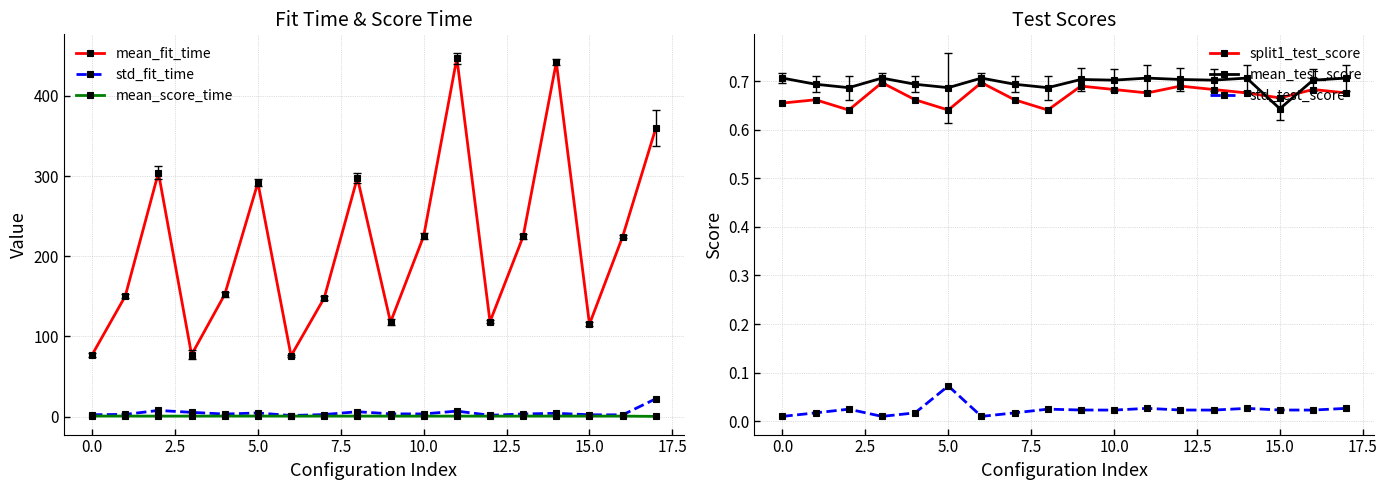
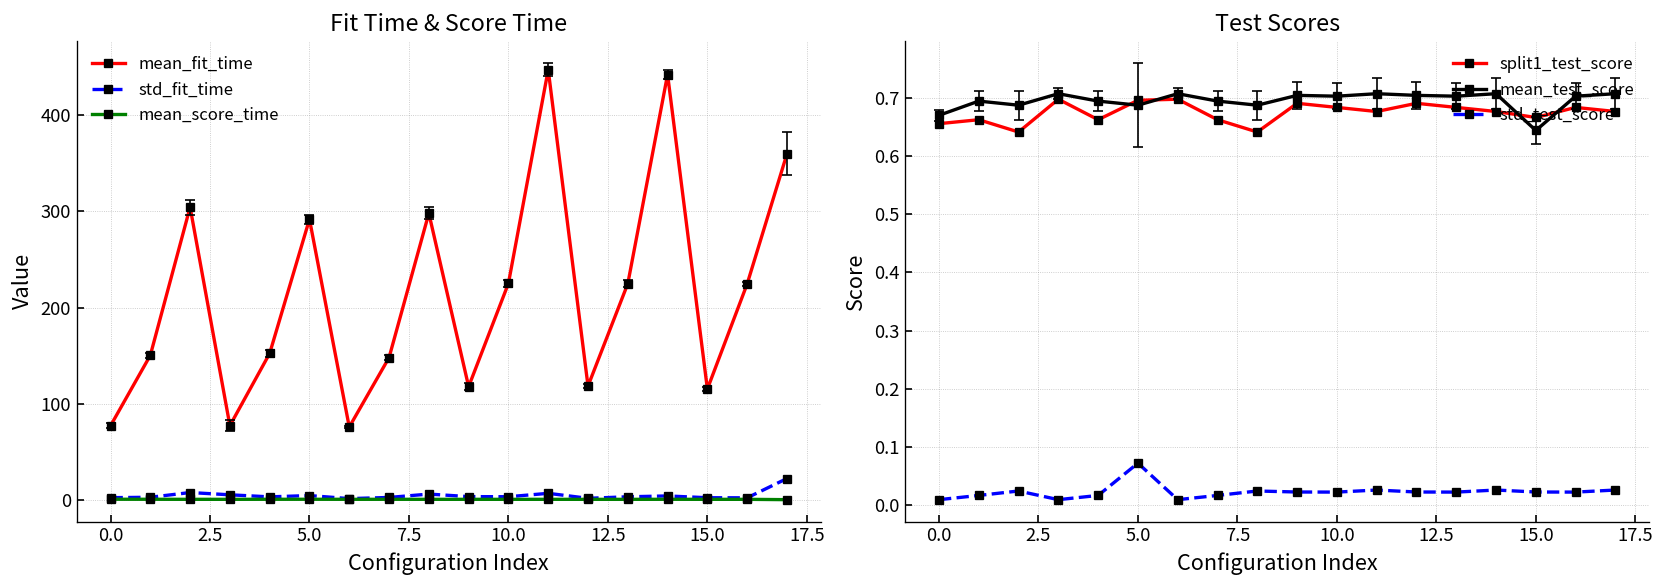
  {
    "Fit Time & Score Time": {
      "mean_fit_time": {
        "5.0": 290,
        "10.0": 230
      },
      "std_fit_time": {
        "5.0": 0
      },
      "mean_score_time": {
        "5.0": 0
      }
    },
    "Test Scores": {
      "split1_test_score": {
-       "5.0": 0.64
+       "5.0": 0.70
      },
      "mean_test_score": {
-       "0.0": 0.71,
+       "0.0": 0.67,
        "5.0": 0.69,
        "10.0": 0.70,
        "15.0": 0.64
      },
      "std_test_score": {
        "0.0": 0.01,
        "5.0": 0.07,
        "10.0": 0.02,
        "15.0": 0.02
      }
    }
  }
